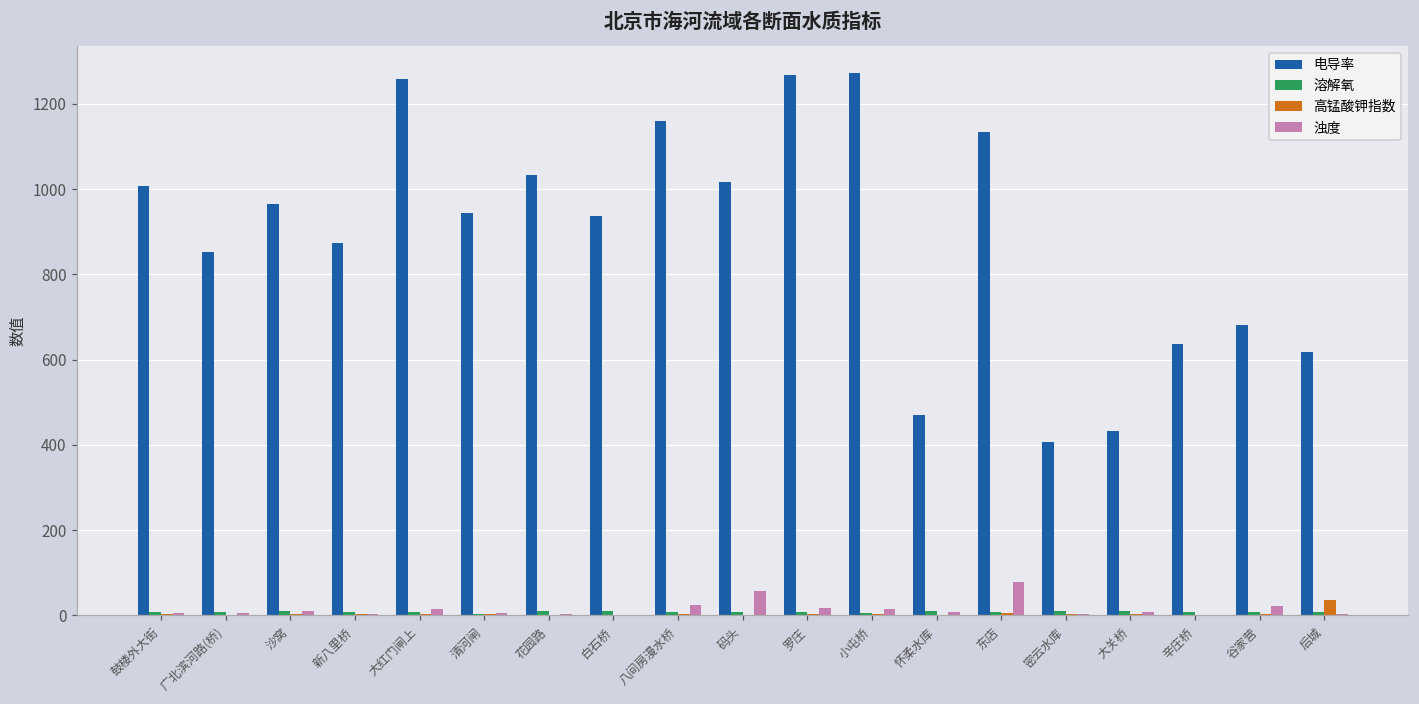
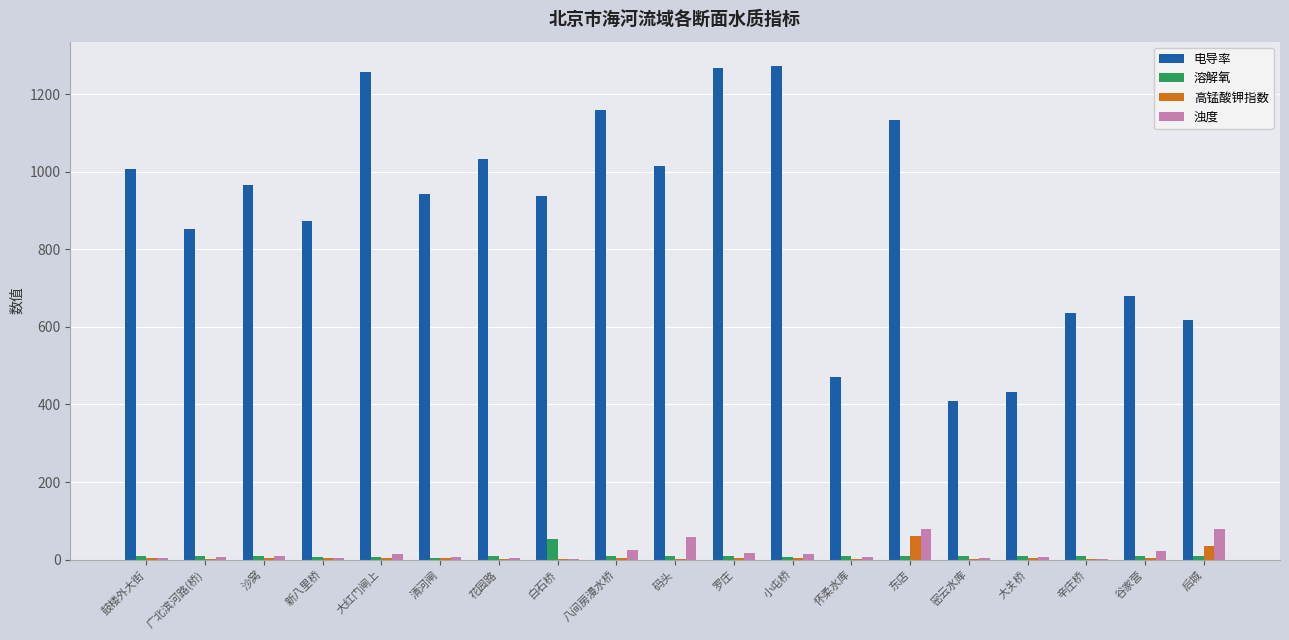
  {
    "电导率": {
      "鼓楼外大街": 1010,
      "广北滨河路(桥)": 850,
      "沙窝": 970,
      "新八里桥": 870,
      "大红门闸上": 1260,
      "清河闸": 940,
      "花园路": 1030,
      "白石桥": 940,
      "八间房漫水桥": 1160,
      "码头": 1020,
      "罗庄": 1270,
      "小屯桥": 1270,
      "怀柔水库": 470,
      "东店": 1130,
      "密云水库": 410,
      "大关桥": 430,
      "辛庄桥": 640,
      "谷家营": 680,
      "后城": 620
    },
    "溶解氧": {
      "鼓楼外大街": 10,
      "广北滨河路(桥)": 10,
      "沙窝": 10,
      "新八里桥": 10,
      "大红门闸上": 10,
      "花园路": 10,
-     "白石桥": 10,
+     "白石桥": 50,
      "八间房漫水桥": 10,
      "码头": 10,
      "罗庄": 10,
      "怀柔水库": 10,
      "东店": 10,
      "密云水库": 10,
      "大关桥": 10,
      "辛庄桥": 10,
      "谷家营": 10,
      "后城": 10
    },
    "高锰酸钾指数": {
-     "东店": 10,
+     "东店": 60,
      "后城": 40
    },
    "浊度": {
      "广北滨河路(桥)": 10,
      "沙窝": 10,
      "大红门闸上": 20,
      "八间房漫水桥": 20,
      "码头": 60,
      "罗庄": 20,
      "小屯桥": 20,
      "怀柔水库": 10,
      "东店": 80,
      "大关桥": 10,
      "谷家营": 20,
-     "后城": 0
+     "后城": 80
    }
  }
